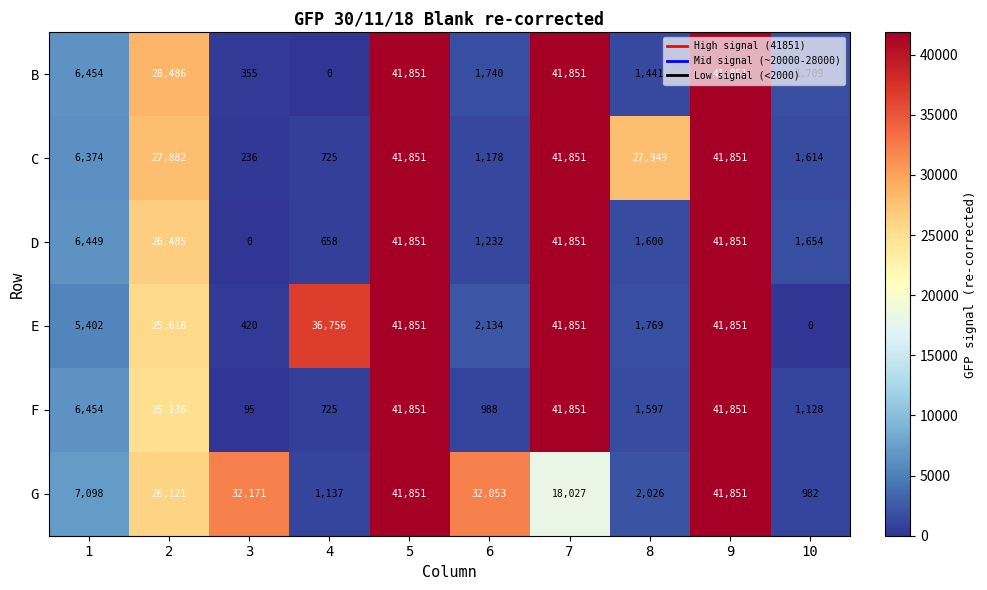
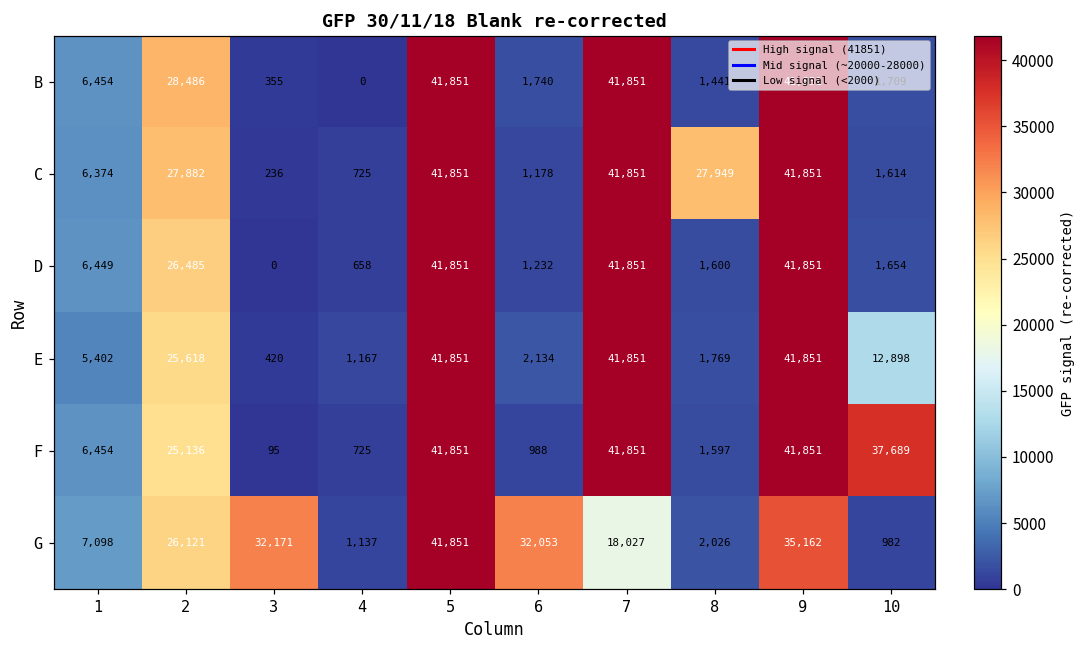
  {
    "B": {
      "1": "6,454",
      "2": "28,486",
      "3": "355",
      "4": "0",
      "5": "41,851",
      "6": "1,740",
      "7": "41,851"
    },
    "C": {
      "1": "6,374",
      "2": "27,882",
      "3": "236",
      "4": "725",
      "5": "41,851",
      "6": "1,178",
      "7": "41,851",
      "8": "27,949",
      "9": "41,851",
      "10": "1,614"
    },
    "D": {
      "1": "6,449",
      "2": "26,485",
      "3": "0",
      "4": "658",
      "5": "41,851",
      "6": "1,232",
      "7": "41,851",
      "8": "1,600",
      "9": "41,851",
      "10": "1,654"
    },
    "E": {
      "1": "5,402",
      "2": "25,618",
      "3": "420",
-     "4": "36,756",
+     "4": "1,167",
      "5": "41,851",
      "6": "2,134",
      "7": "41,851",
      "8": "1,769",
      "9": "41,851",
-     "10": "0"
+     "10": "12,898"
    },
    "F": {
      "1": "6,454",
      "2": "25,136",
      "3": "95",
      "4": "725",
      "5": "41,851",
      "6": "988",
      "7": "41,851",
      "8": "1,597",
      "9": "41,851",
-     "10": "1,128"
+     "10": "37,689"
    },
    "G": {
      "1": "7,098",
      "2": "26,121",
      "3": "32,171",
      "4": "1,137",
      "5": "41,851",
      "6": "32,053",
      "7": "18,027",
      "8": "2,026",
-     "9": "41,851",
+     "9": "35,162",
      "10": "982"
    }
  }
